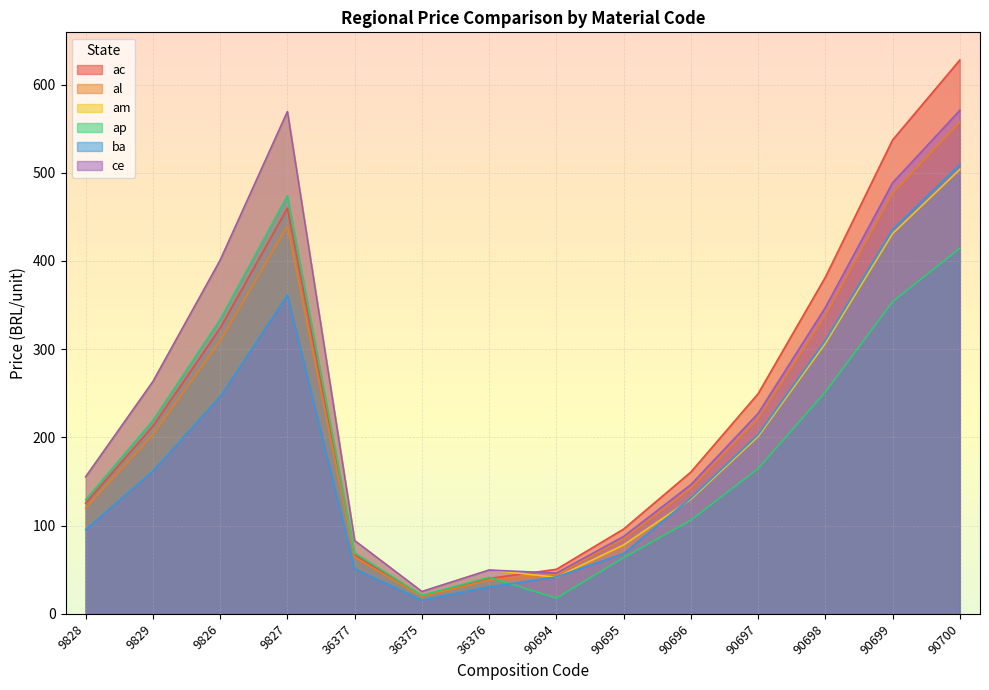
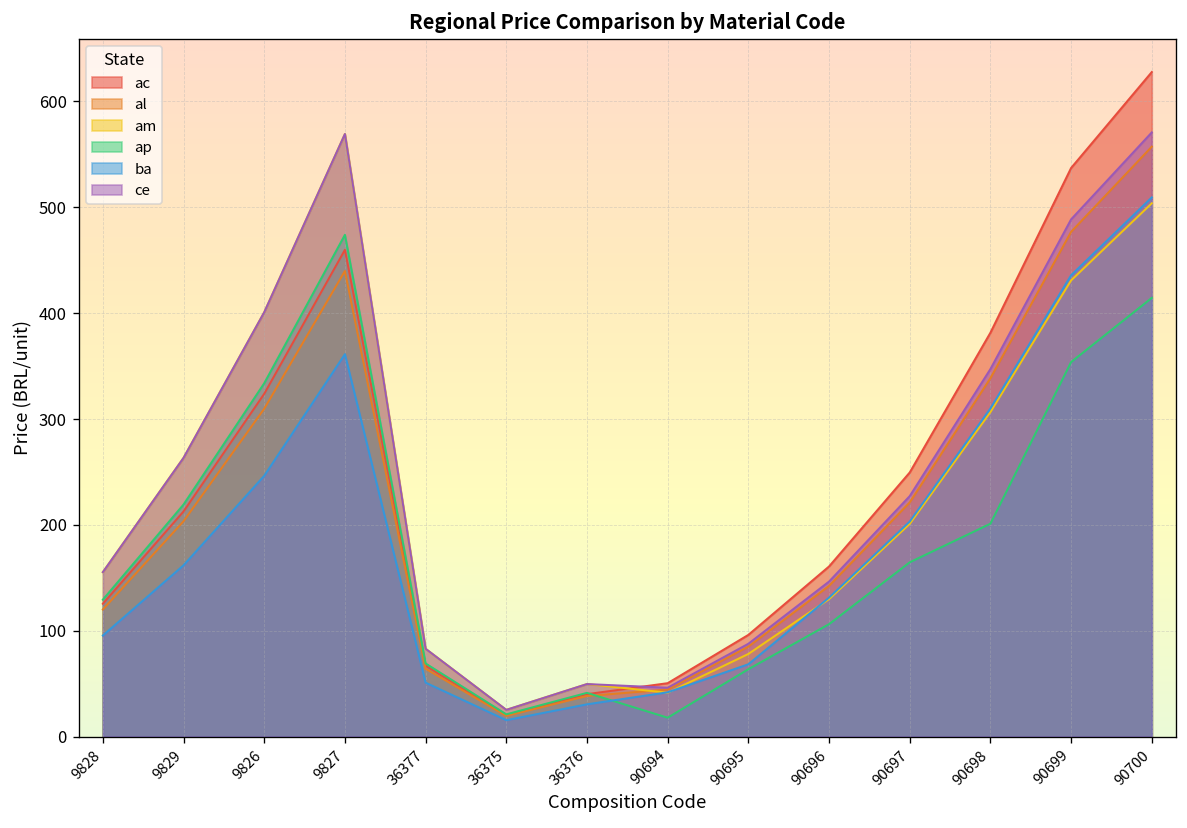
  {
    "ap": {
      "9828": 130,
      "9829": 220,
      "9826": 330,
      "9827": 470,
      "90694": 20,
      "90695": 60,
      "90696": 110,
      "90697": 160,
-     "90698": 250,
+     "90698": 200,
      "90699": 350,
      "90700": 410
    },
    "ba": {
      "9828": 100,
      "9829": 160,
      "9826": 250,
      "9827": 360,
      "36377": 50,
      "36375": 20,
      "36376": 30,
      "90695": 70,
      "90698": 310,
      "90699": 440,
      "90700": 510
    },
    "ce": {
      "90696": 150,
      "90697": 230,
      "90698": 350,
      "90699": 490,
      "90700": 570
    }
  }
